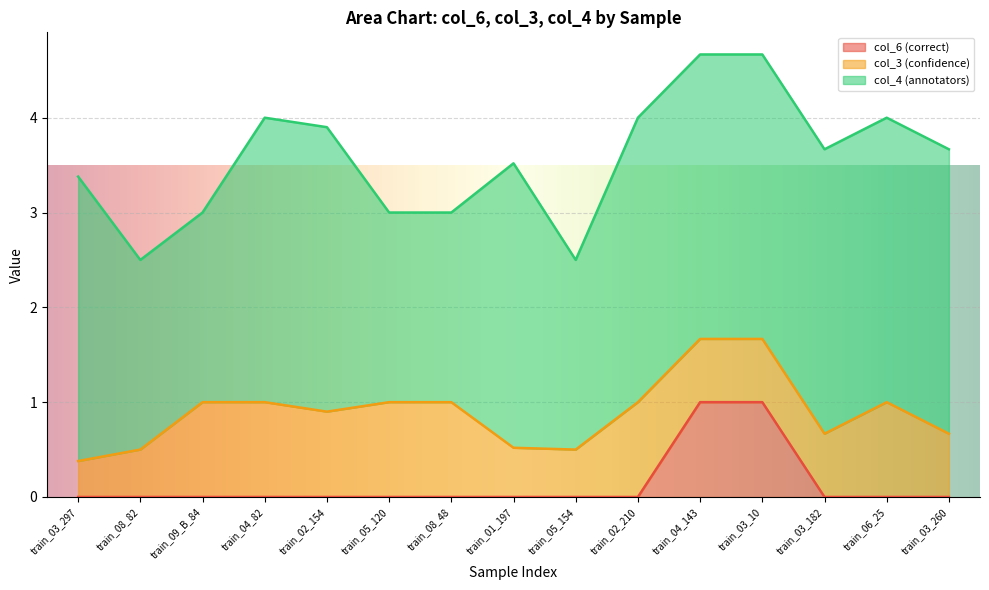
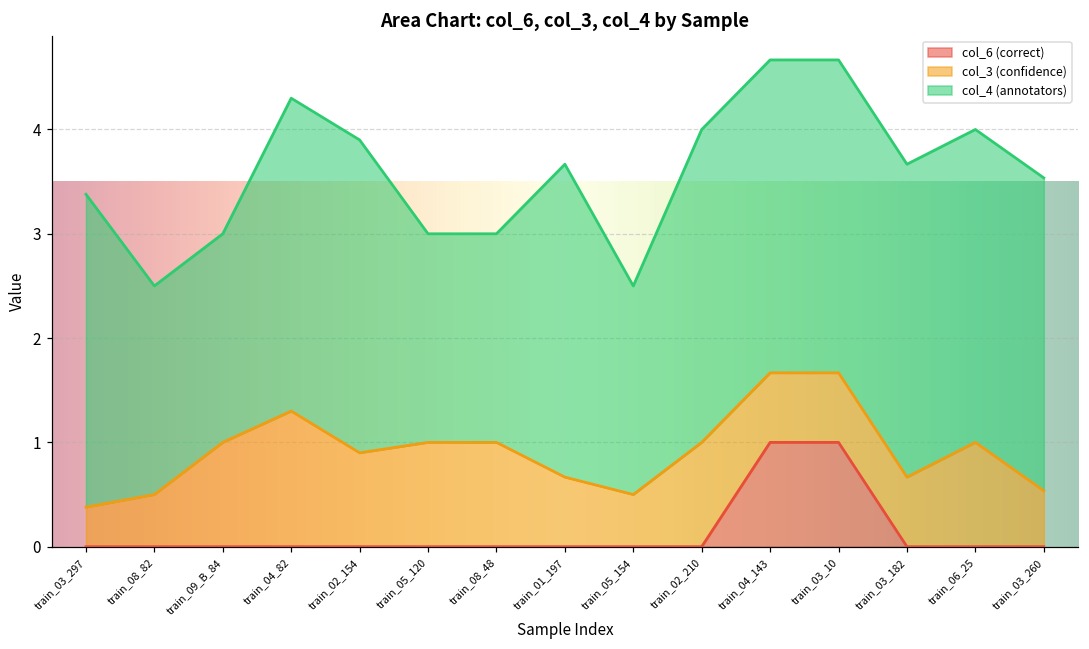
  {
    "col_6 (correct)": {
      "train_03_297": 0.0,
      "train_08_82": 0.0,
      "train_09_B_84": 0.0,
      "train_04_82": 0.0,
      "train_02_154": 0.0,
      "train_05_120": 0.0,
      "train_08_48": 0.0,
      "train_01_197": 0.0,
      "train_05_154": 0.0,
      "train_02_210": 0.0,
      "train_04_143": 1.0,
      "train_03_10": 1.0,
      "train_03_182": 0.0,
      "train_06_25": 0.0,
      "train_03_260": 0.0
    },
    "col_3 (confidence)": {
      "train_03_297": 0.4,
      "train_08_82": 0.5,
      "train_09_B_84": 1.0,
-     "train_04_82": 1.0,
+     "train_04_82": 1.3,
      "train_02_154": 0.9,
      "train_05_120": 1.0,
      "train_08_48": 1.0,
-     "train_01_197": 0.5,
+     "train_01_197": 0.7,
      "train_05_154": 0.5,
      "train_02_210": 1.0,
      "train_04_143": 0.7,
      "train_03_10": 0.7,
      "train_03_182": 0.7,
      "train_06_25": 1.0,
-     "train_03_260": 0.7
+     "train_03_260": 0.5
    },
    "col_4 (annotators)": {
      "train_03_297": 3.0,
      "train_08_82": 2.0,
      "train_09_B_84": 2.0,
      "train_04_82": 3.0,
      "train_02_154": 3.0,
      "train_05_120": 2.0,
      "train_08_48": 2.0,
      "train_01_197": 3.0,
      "train_05_154": 2.0,
      "train_02_210": 3.0,
      "train_04_143": 3.0,
      "train_03_10": 3.0,
      "train_03_182": 3.0,
      "train_06_25": 3.0,
      "train_03_260": 3.0
    }
  }
